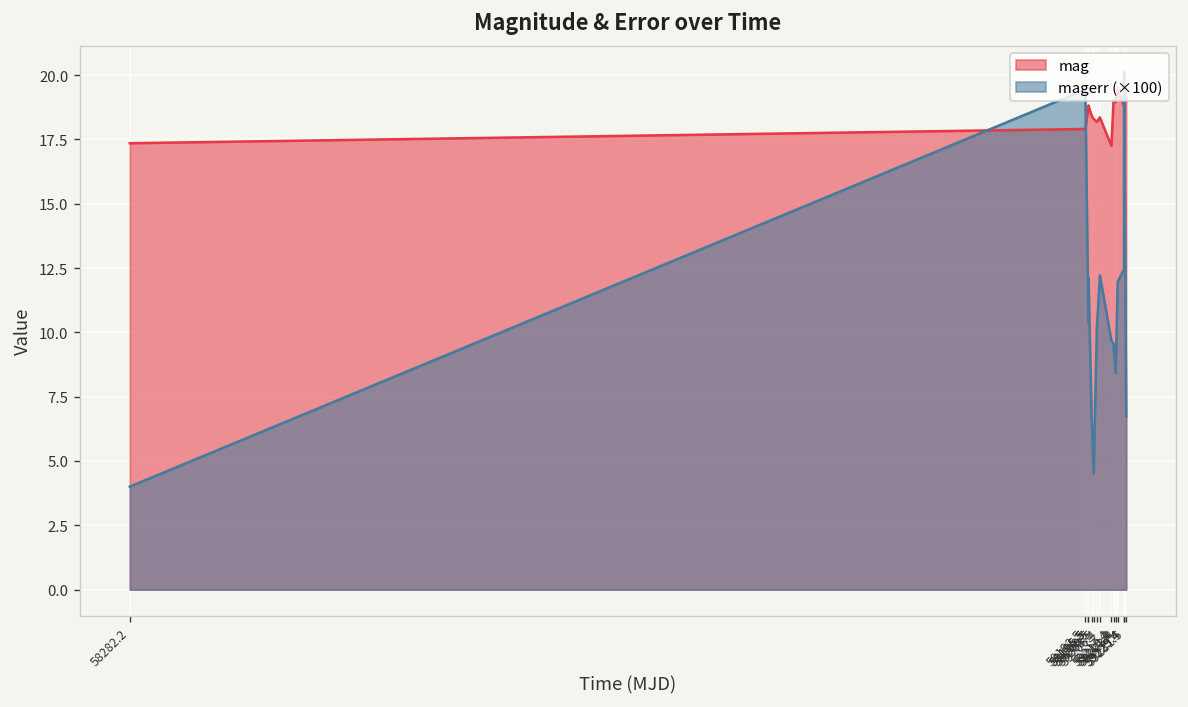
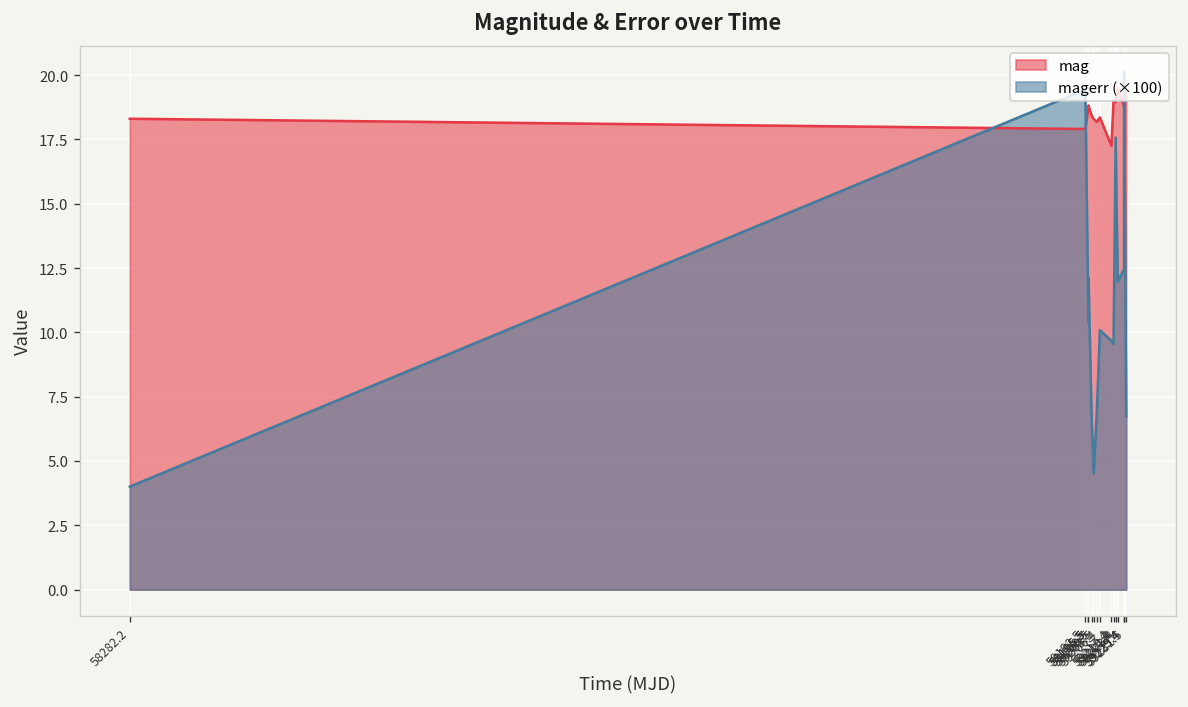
  {
    "mag": {
-     "58282.2": 17.4,
+     "58282.2": 18.3,
      "59192.5": 17.9,
      "59198.5": 18.4,
      "59200.5": 18.3,
      "59203.5": 18.2,
      "59206.4": 18.4,
      "59217.4": 17.3
    },
    "magerr (×100)": {
      "58282.2": 4.0,
      "59198.5": 6.8,
      "59200.5": 4.5,
-     "59203.5": 10.2,
-     "59206.4": 12.2,
+     "59203.5": 6.9,
+     "59206.4": 10.1,
      "59217.4": 9.7,
      "59219.4": 9.6,
-     "59221.4": 8.4,
+     "59221.4": 17.6,
      "59223.4": 12.0,
      "59231.5": 6.7
    }
  }
